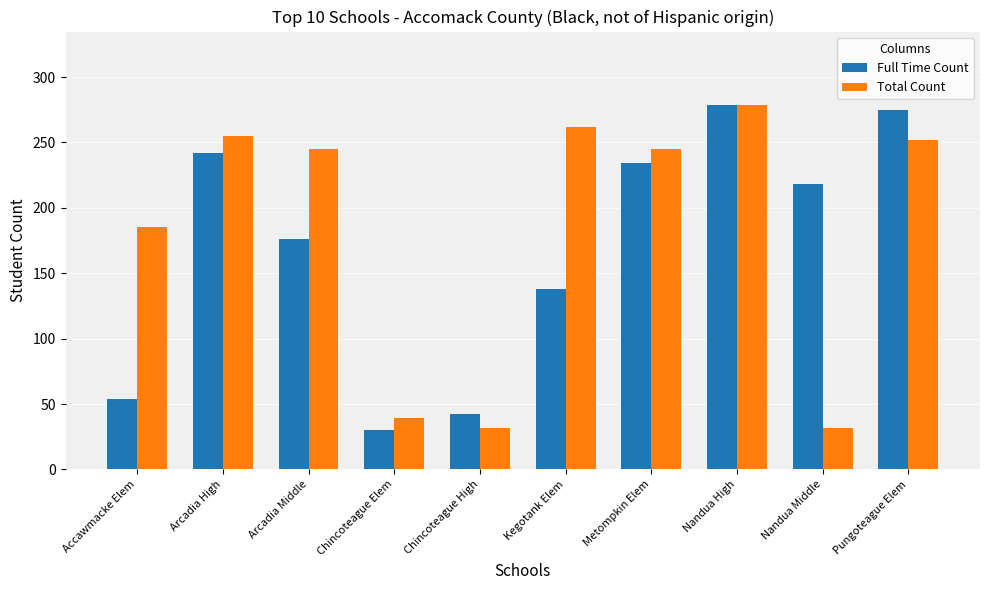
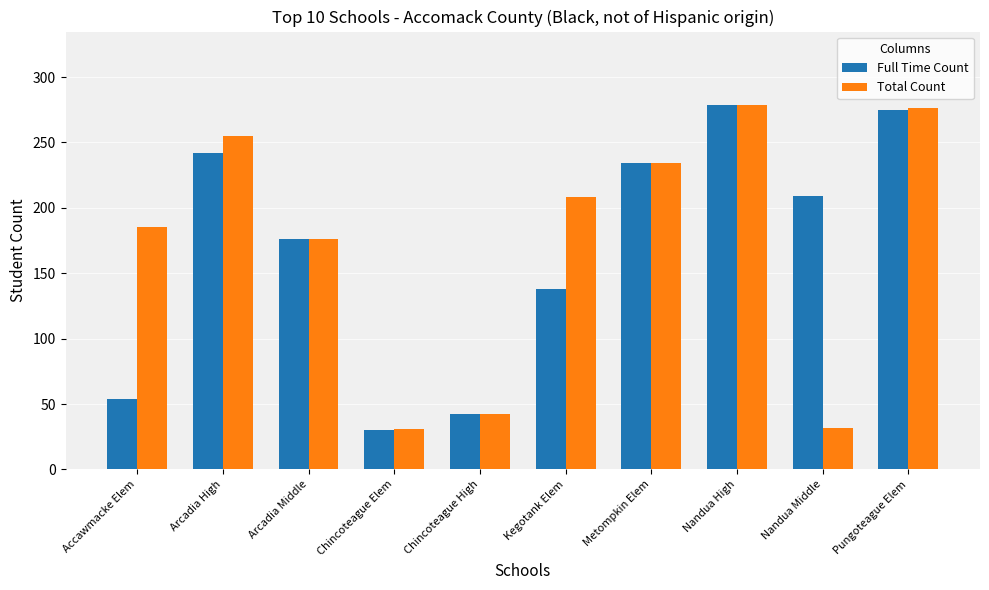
  {
    "Full Time Count": {
      "Accawmacke Elem": 54,
      "Arcadia High": 242,
      "Arcadia Middle": 176,
      "Chincoteague Elem": 30,
      "Chincoteague High": 42,
      "Kegotank Elem": 138,
      "Metompkin Elem": 234,
      "Nandua High": 279,
-     "Nandua Middle": 218,
+     "Nandua Middle": 209,
      "Pungoteague Elem": 275
    },
    "Total Count": {
      "Accawmacke Elem": 185,
      "Arcadia High": 255,
-     "Arcadia Middle": 245,
-     "Chincoteague Elem": 39,
-     "Chincoteague High": 32,
-     "Kegotank Elem": 262,
-     "Metompkin Elem": 245,
+     "Arcadia Middle": 176,
+     "Chincoteague Elem": 31,
+     "Chincoteague High": 42,
+     "Kegotank Elem": 208,
+     "Metompkin Elem": 234,
      "Nandua High": 279,
      "Nandua Middle": 32,
-     "Pungoteague Elem": 252
+     "Pungoteague Elem": 276
    }
  }
